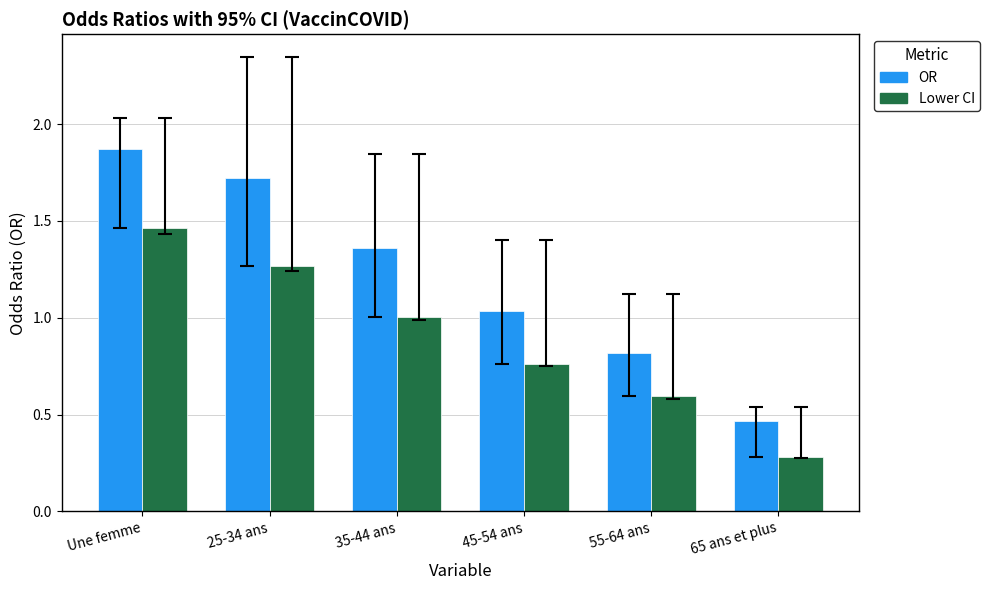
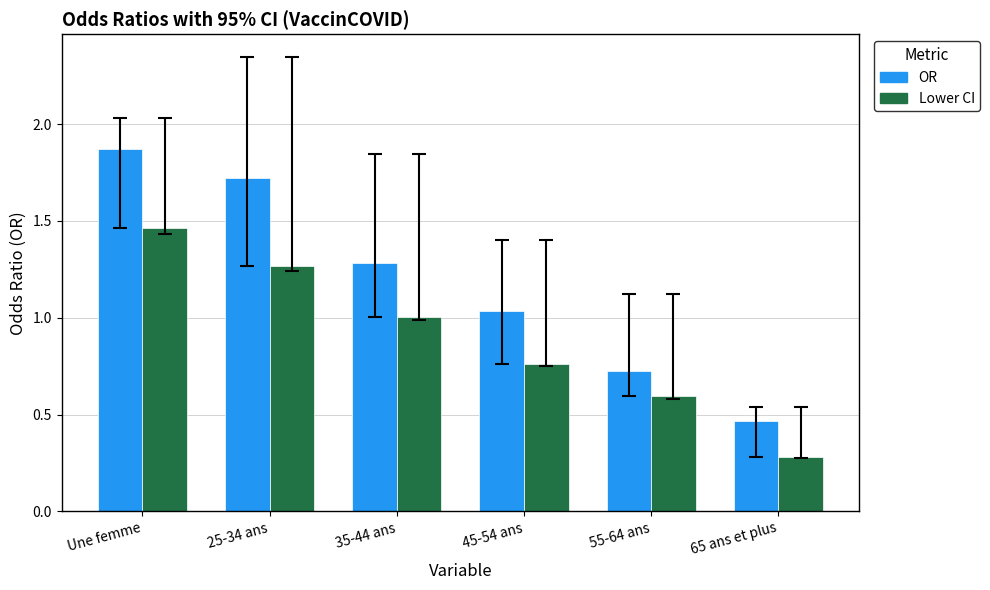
  {
    "OR": {
      "Une femme": 1.87,
      "25-34 ans": 1.72,
-     "35-44 ans": 1.36,
+     "35-44 ans": 1.28,
      "45-54 ans": 1.03,
-     "55-64 ans": 0.82,
+     "55-64 ans": 0.73,
      "65 ans et plus": 0.47
    },
    "Lower CI": {
      "Une femme": 1.46,
      "25-34 ans": 1.27,
      "35-44 ans": 1.01,
      "45-54 ans": 0.76,
      "55-64 ans": 0.59,
      "65 ans et plus": 0.28
    }
  }
